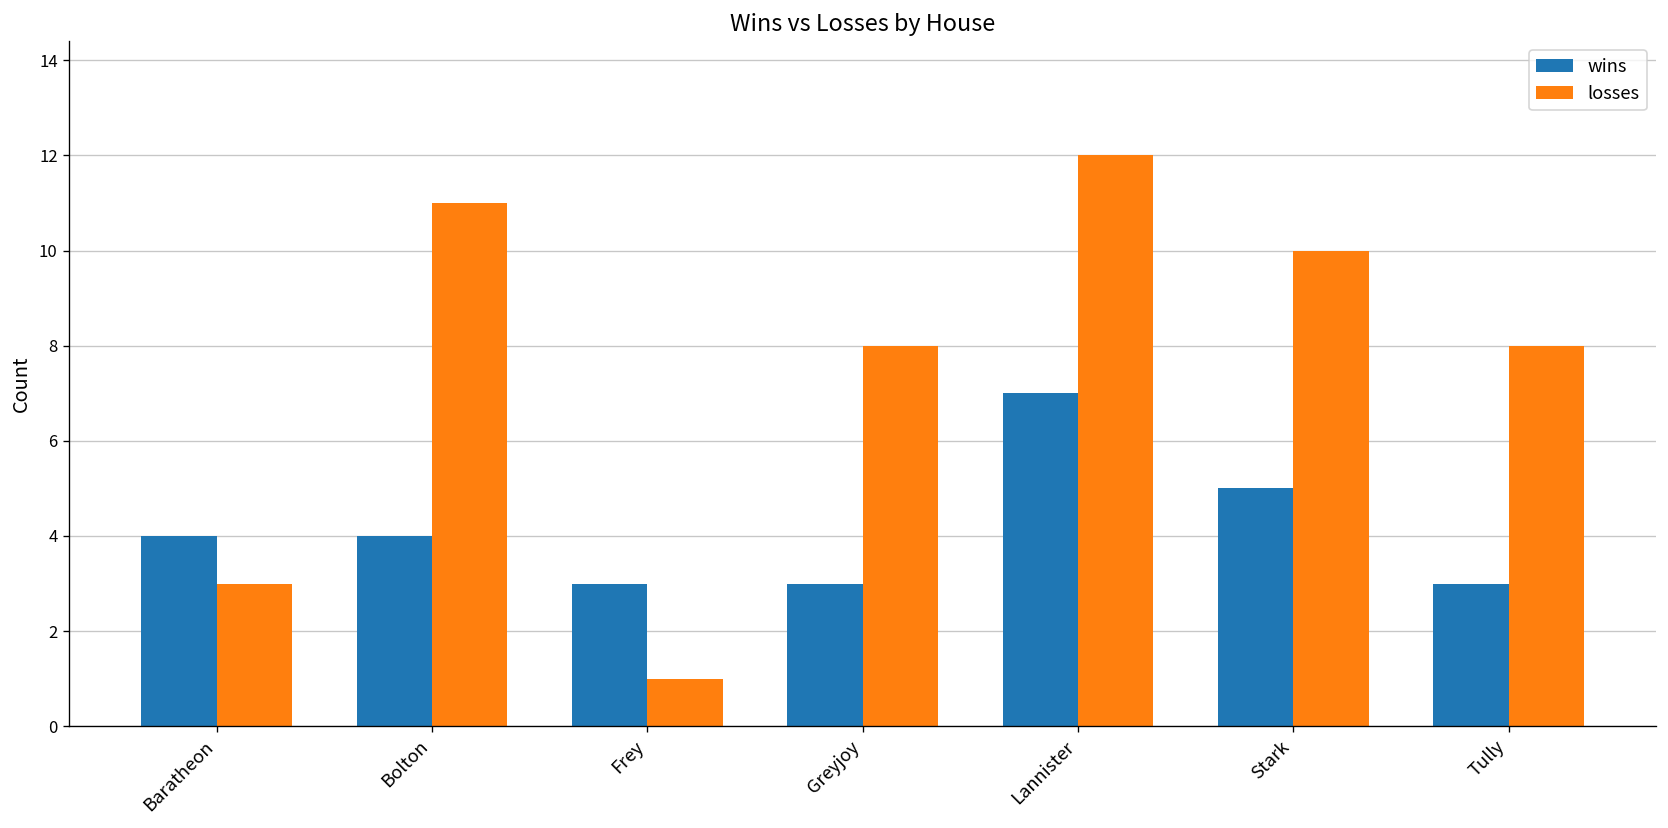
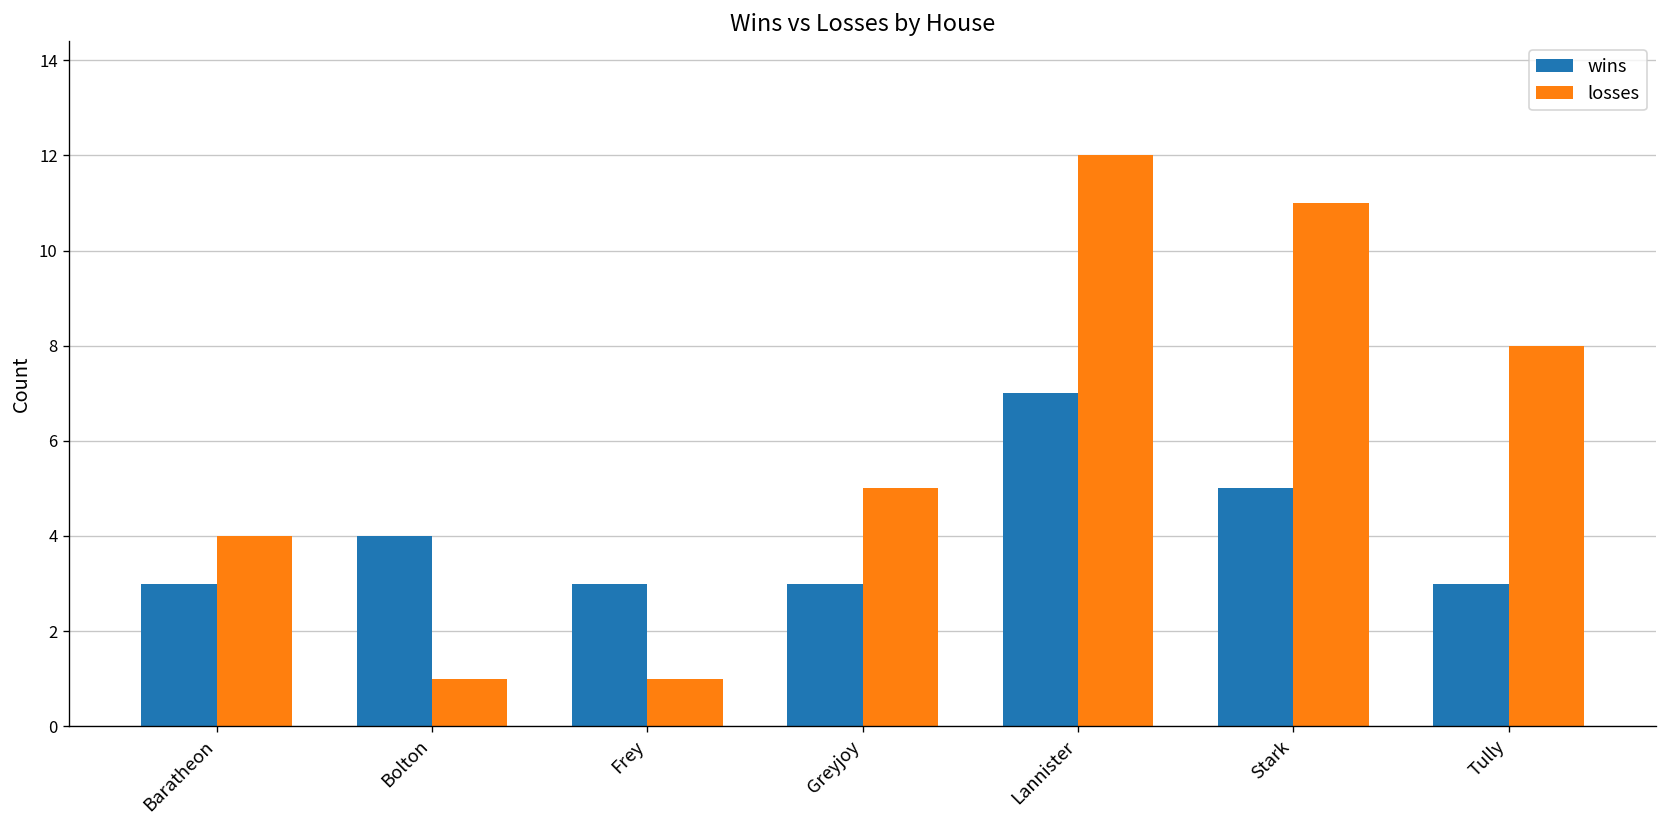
  {
    "wins": {
-     "Baratheon": 4,
+     "Baratheon": 3,
      "Bolton": 4,
      "Frey": 3,
      "Greyjoy": 3,
      "Lannister": 7,
      "Stark": 5,
      "Tully": 3
    },
    "losses": {
-     "Baratheon": 3,
-     "Bolton": 11,
+     "Baratheon": 4,
+     "Bolton": 1,
      "Frey": 1,
-     "Greyjoy": 8,
+     "Greyjoy": 5,
      "Lannister": 12,
-     "Stark": 10,
+     "Stark": 11,
      "Tully": 8
    }
  }
